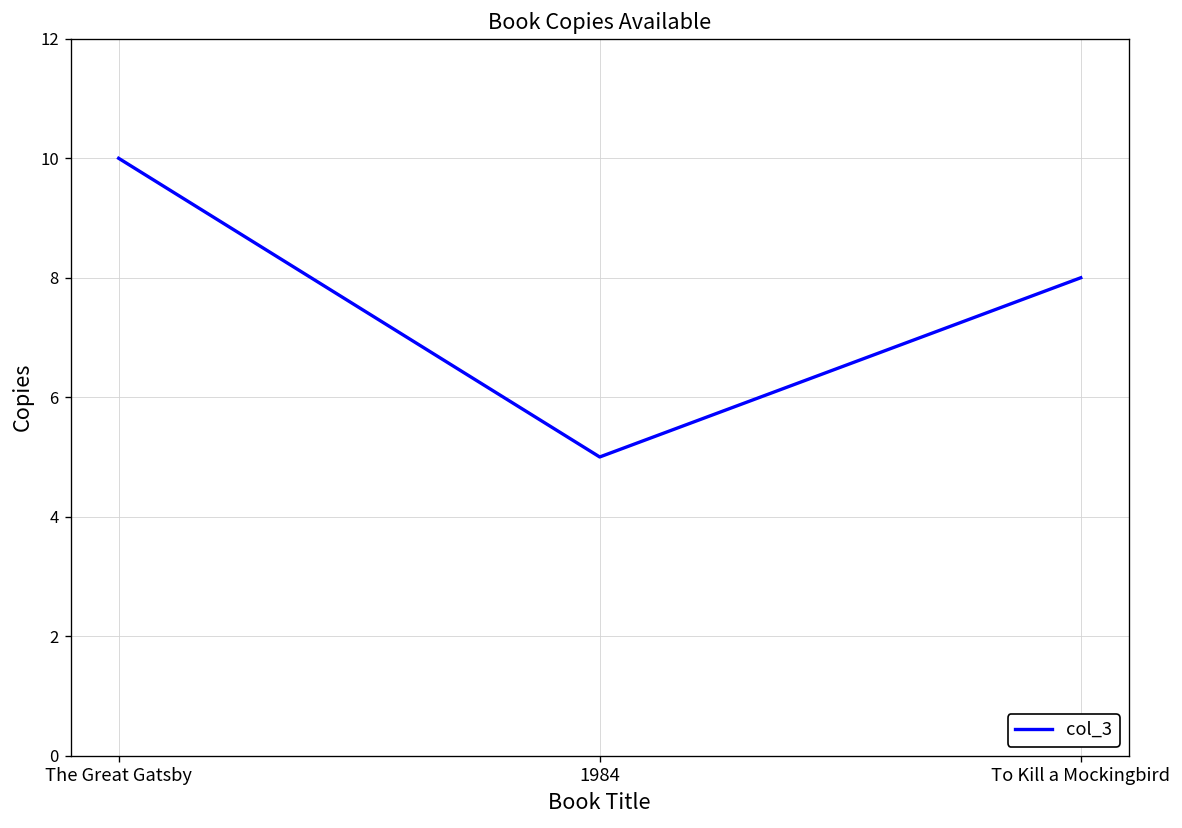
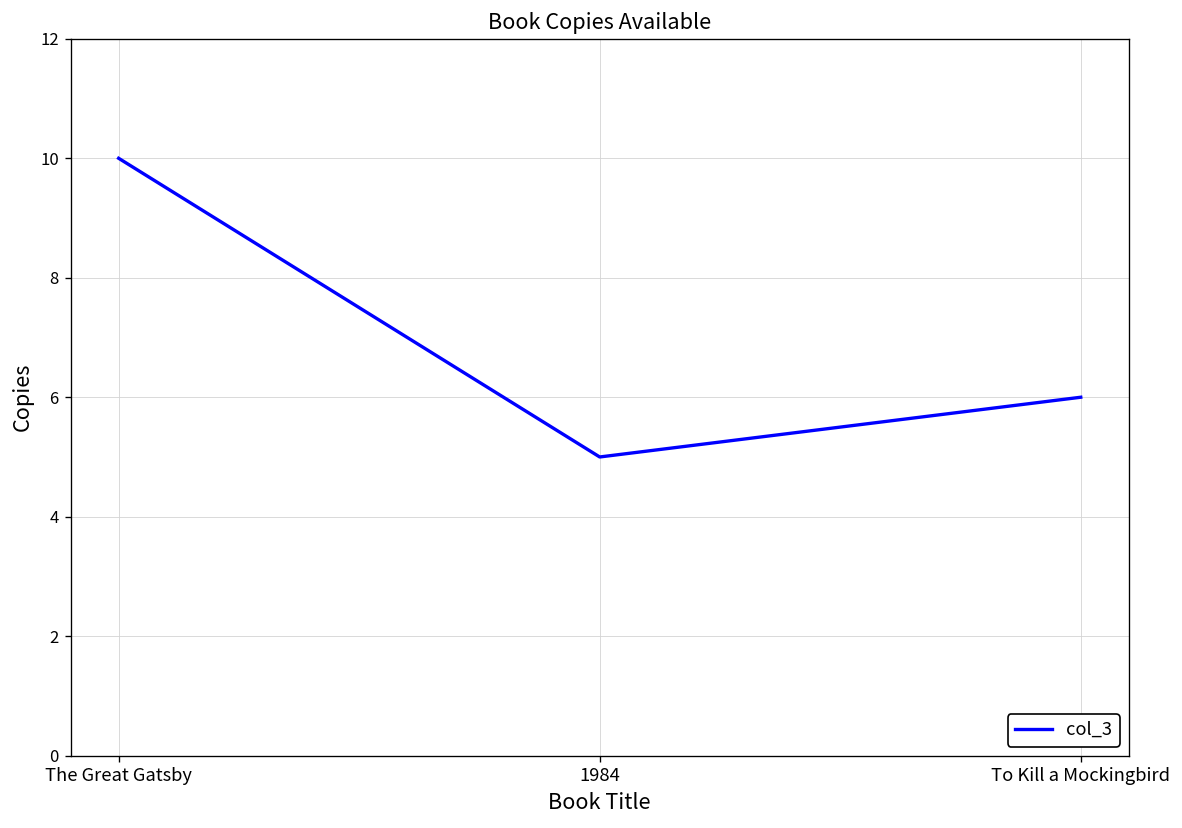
  {
    "The Great Gatsby": 10,
    "1984": 5,
-   "To Kill a Mockingbird": 8
+   "To Kill a Mockingbird": 6
  }
